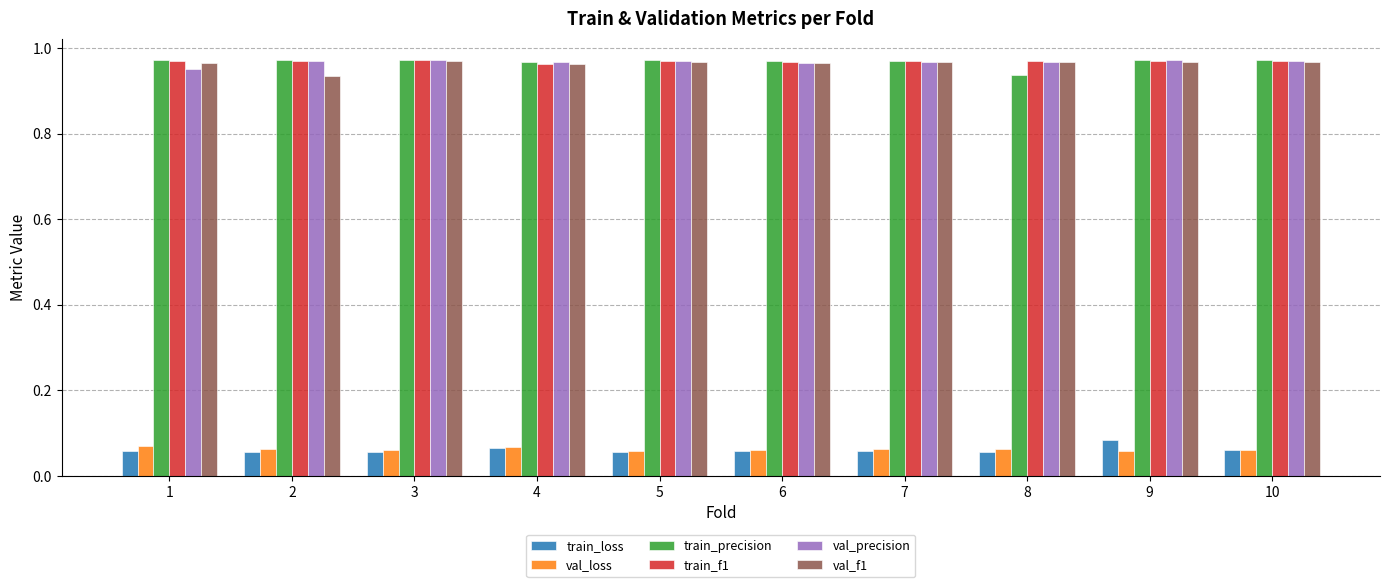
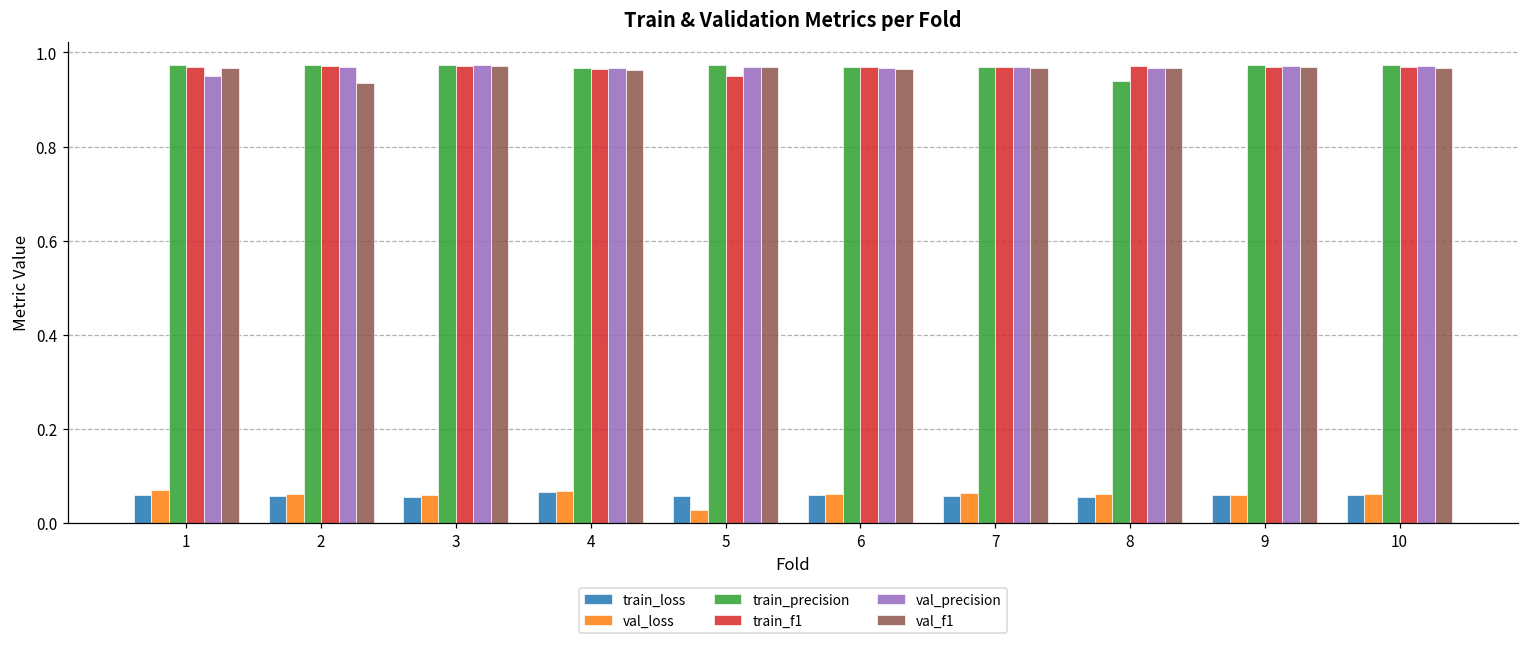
  {
    "train_loss": {
      "1": 0.06,
      "2": 0.06,
      "3": 0.06,
      "4": 0.07,
      "5": 0.06,
      "6": 0.06,
      "7": 0.06,
      "8": 0.06,
-     "9": 0.08,
+     "9": 0.06,
      "10": 0.06
    },
    "val_loss": {
      "1": 0.07,
      "2": 0.06,
      "3": 0.06,
      "4": 0.07,
-     "5": 0.06,
+     "5": 0.03,
      "6": 0.06,
      "7": 0.06,
      "8": 0.06,
      "9": 0.06,
      "10": 0.06
    },
    "train_precision": {
      "1": 0.97,
      "2": 0.97,
      "3": 0.97,
      "4": 0.97,
      "5": 0.97,
      "6": 0.97,
      "7": 0.97,
      "8": 0.94,
      "9": 0.97,
      "10": 0.97
    },
    "train_f1": {
      "1": 0.97,
      "2": 0.97,
      "3": 0.97,
      "4": 0.96,
-     "5": 0.97,
+     "5": 0.95,
      "6": 0.97,
      "7": 0.97,
      "8": 0.97,
      "9": 0.97,
      "10": 0.97
    },
    "val_precision": {
      "1": 0.95,
      "2": 0.97,
      "3": 0.97,
      "4": 0.97,
      "5": 0.97,
      "6": 0.97,
      "7": 0.97,
      "8": 0.97,
      "9": 0.97,
      "10": 0.97
    },
    "val_f1": {
      "1": 0.97,
      "2": 0.93,
      "3": 0.97,
      "4": 0.96,
      "5": 0.97,
      "6": 0.97,
      "7": 0.97,
      "8": 0.97,
      "9": 0.97,
      "10": 0.97
    }
  }
